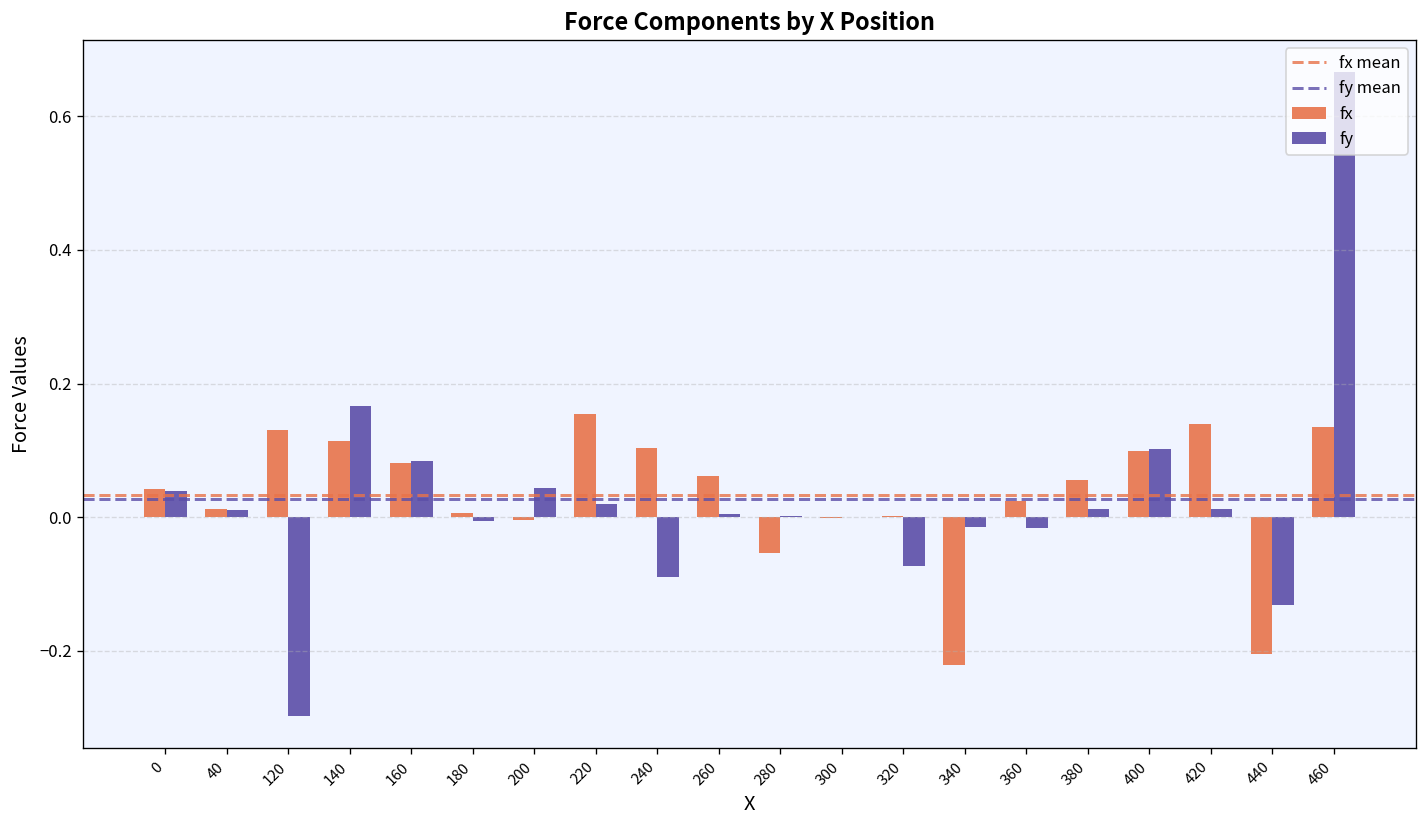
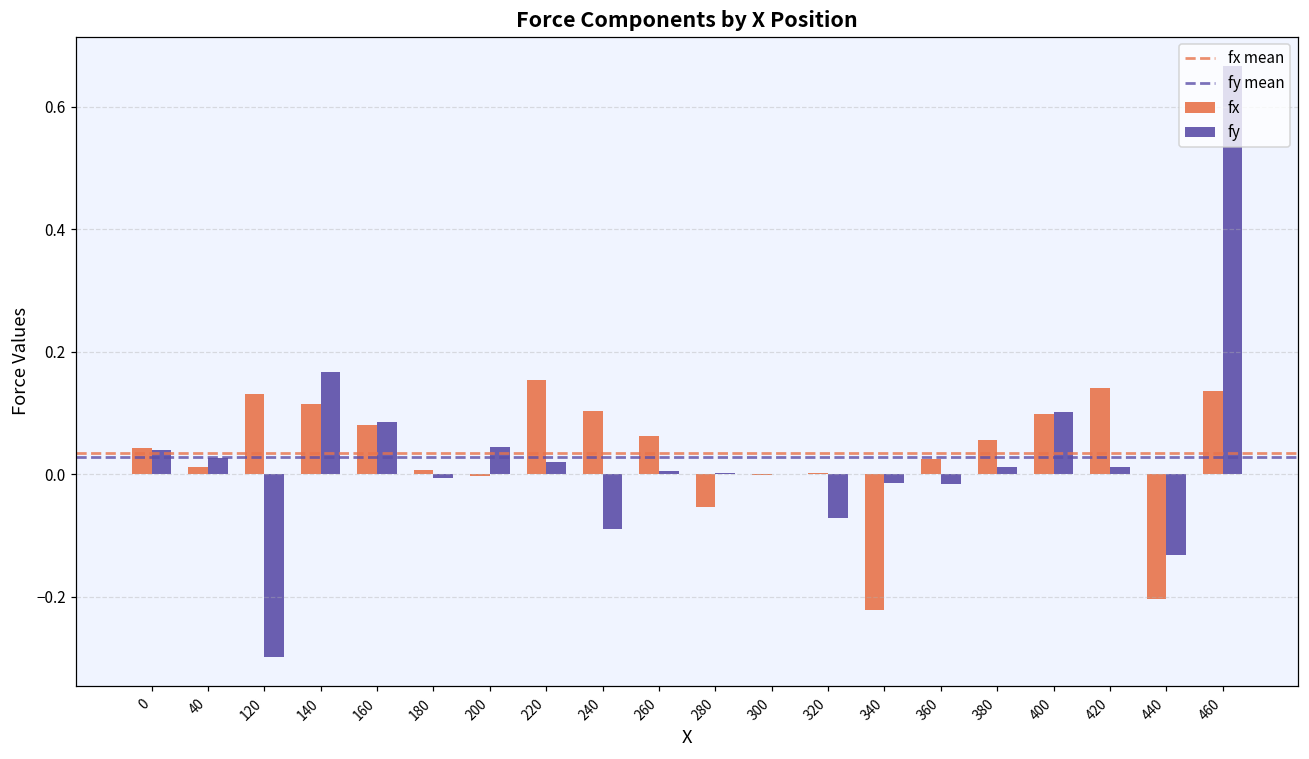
  {
    "fx": {
      "0": 0.04,
      "40": 0.01,
      "120": 0.13,
      "140": 0.11,
      "160": 0.08,
      "180": 0.01,
      "220": 0.15,
      "240": 0.10,
      "260": 0.06,
      "280": -0.05,
      "340": -0.22,
      "360": 0.02,
      "380": 0.06,
      "400": 0.10,
      "420": 0.14,
      "440": -0.20,
      "460": 0.14
    },
    "fy": {
      "0": 0.04,
-     "40": 0.01,
+     "40": 0.03,
      "120": -0.30,
      "140": 0.17,
      "160": 0.08,
      "180": -0.01,
      "200": 0.04,
      "220": 0.02,
      "240": -0.09,
      "260": 0.00,
      "320": -0.07,
      "340": -0.01,
      "360": -0.02,
      "380": 0.01,
      "400": 0.10,
      "420": 0.01,
      "440": -0.13
    }
  }
